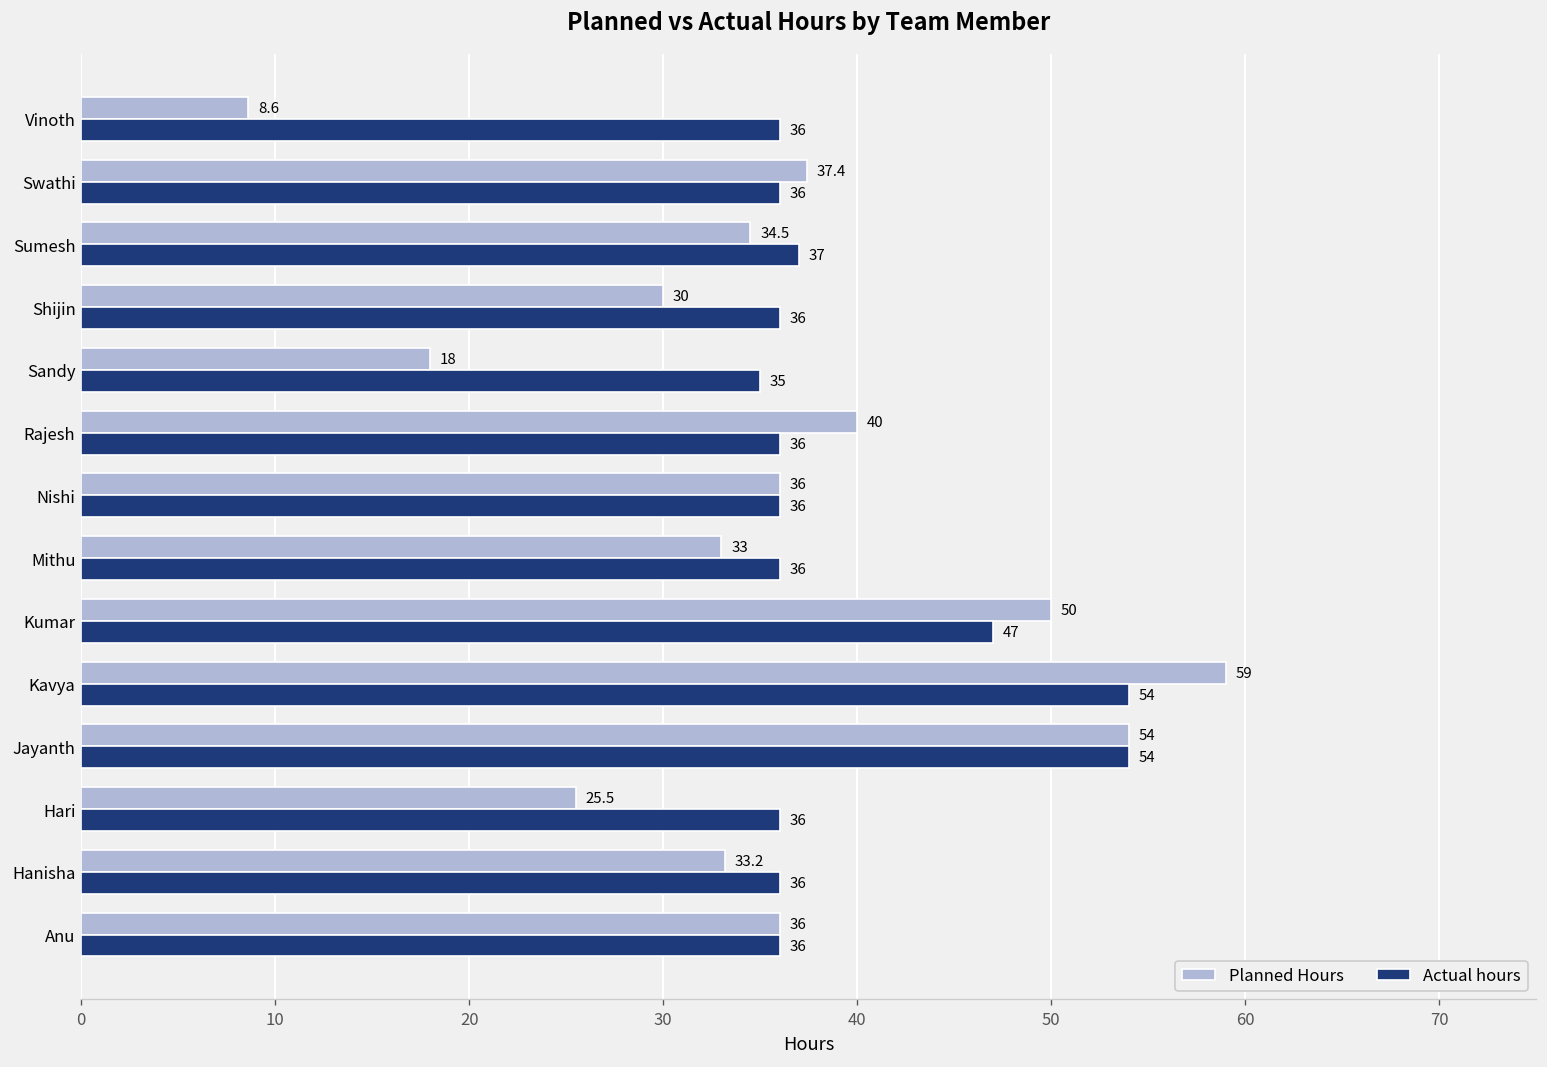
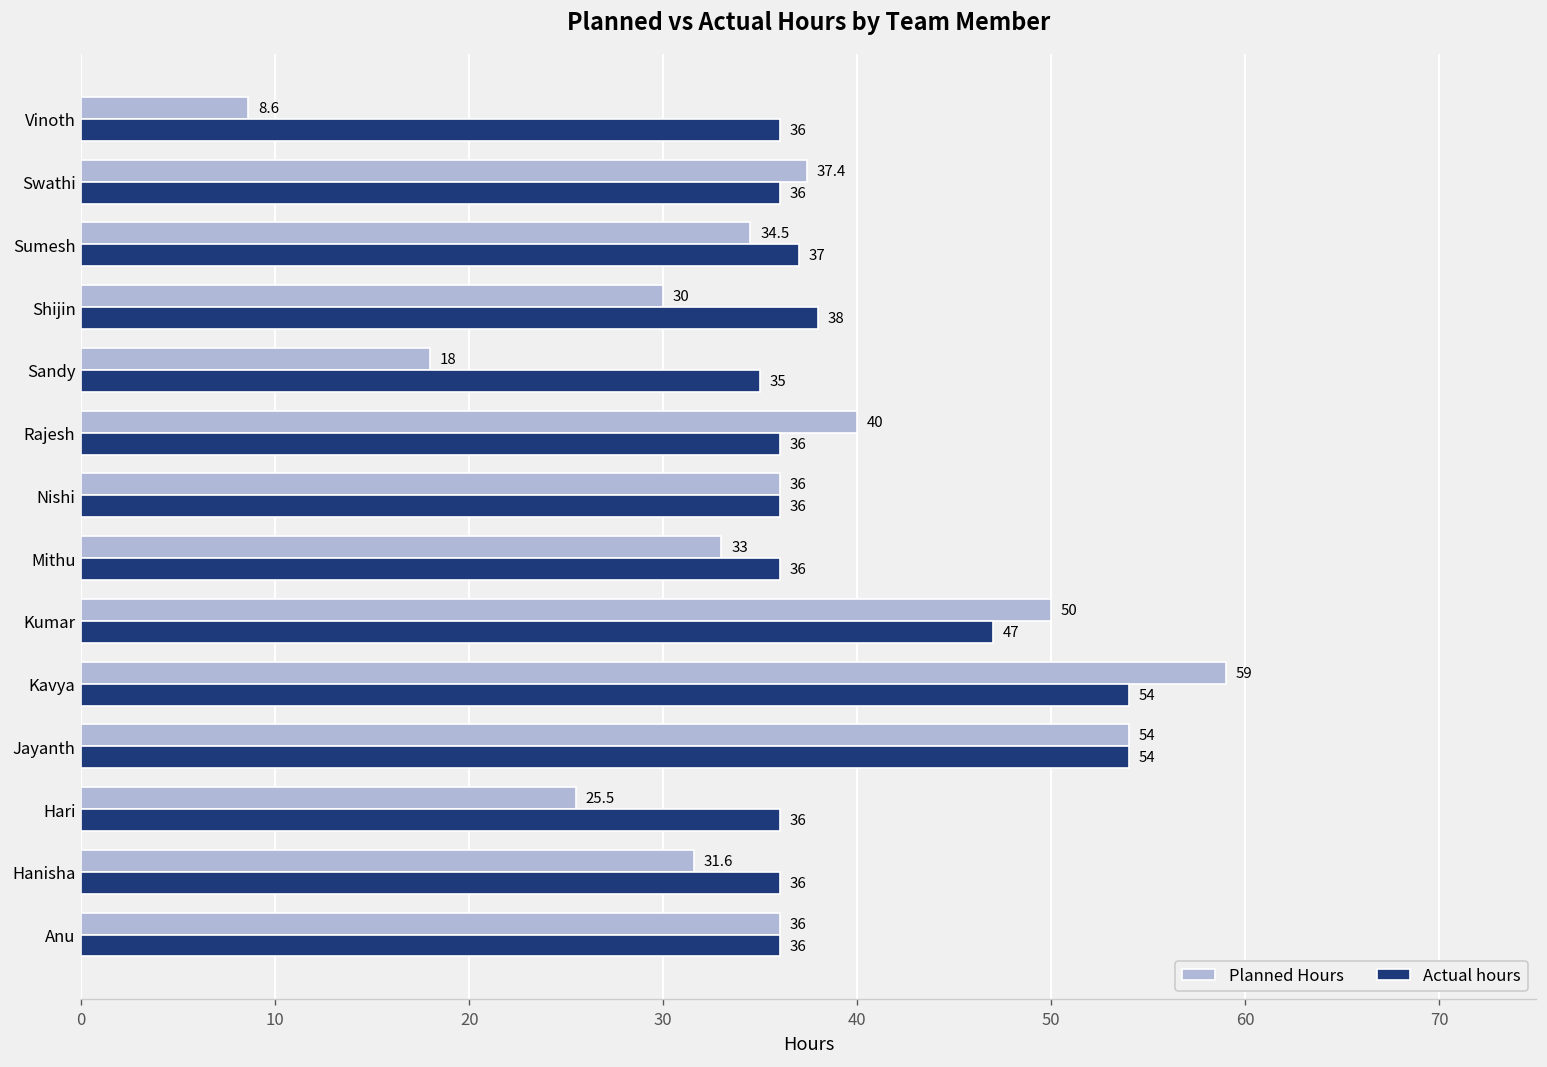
  {
    "Planned Hours": {
      "Vinoth": 8.6,
      "Swathi": 37.4,
      "Sumesh": 34.5,
      "Shijin": 30,
      "Sandy": 18,
      "Rajesh": 40,
      "Nishi": 36,
      "Mithu": 33,
      "Kumar": 50,
      "Kavya": 59,
      "Jayanth": 54,
      "Hari": 25.5,
-     "Hanisha": 33.2,
+     "Hanisha": 31.6,
      "Anu": 36
    },
    "Actual hours": {
      "Vinoth": 36,
      "Swathi": 36,
      "Sumesh": 37,
-     "Shijin": 36,
+     "Shijin": 38,
      "Sandy": 35,
      "Rajesh": 36,
      "Nishi": 36,
      "Mithu": 36,
      "Kumar": 47,
      "Kavya": 54,
      "Jayanth": 54,
      "Hari": 36,
      "Hanisha": 36,
      "Anu": 36
    }
  }
